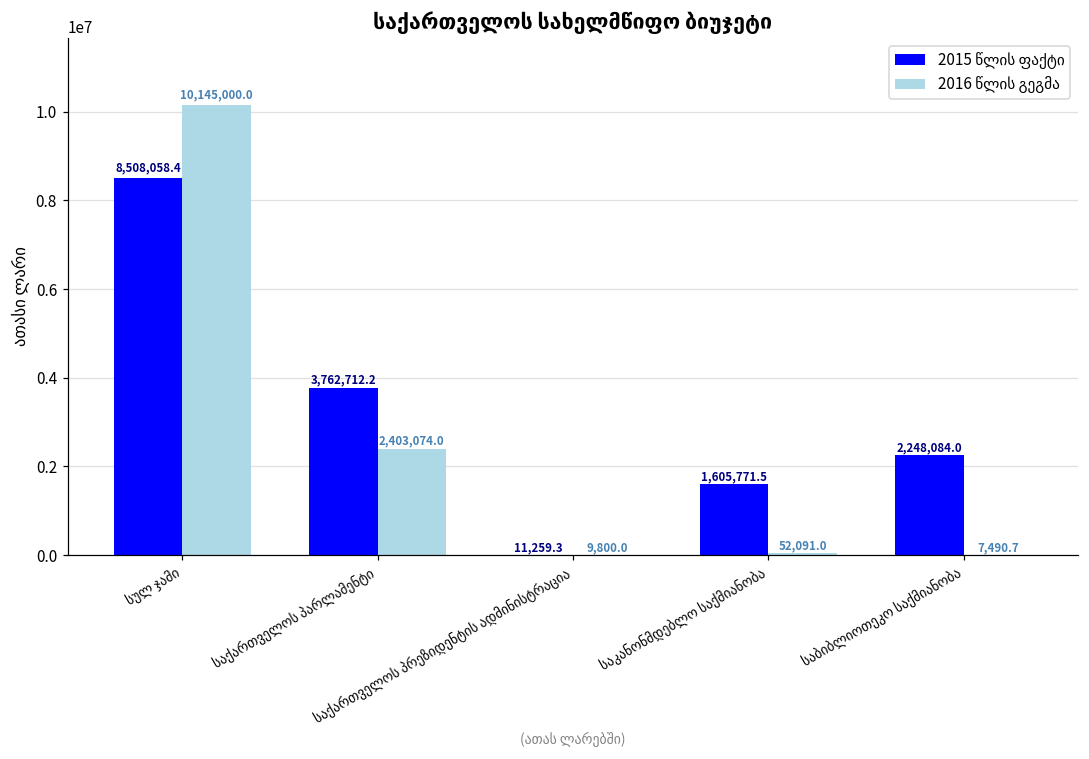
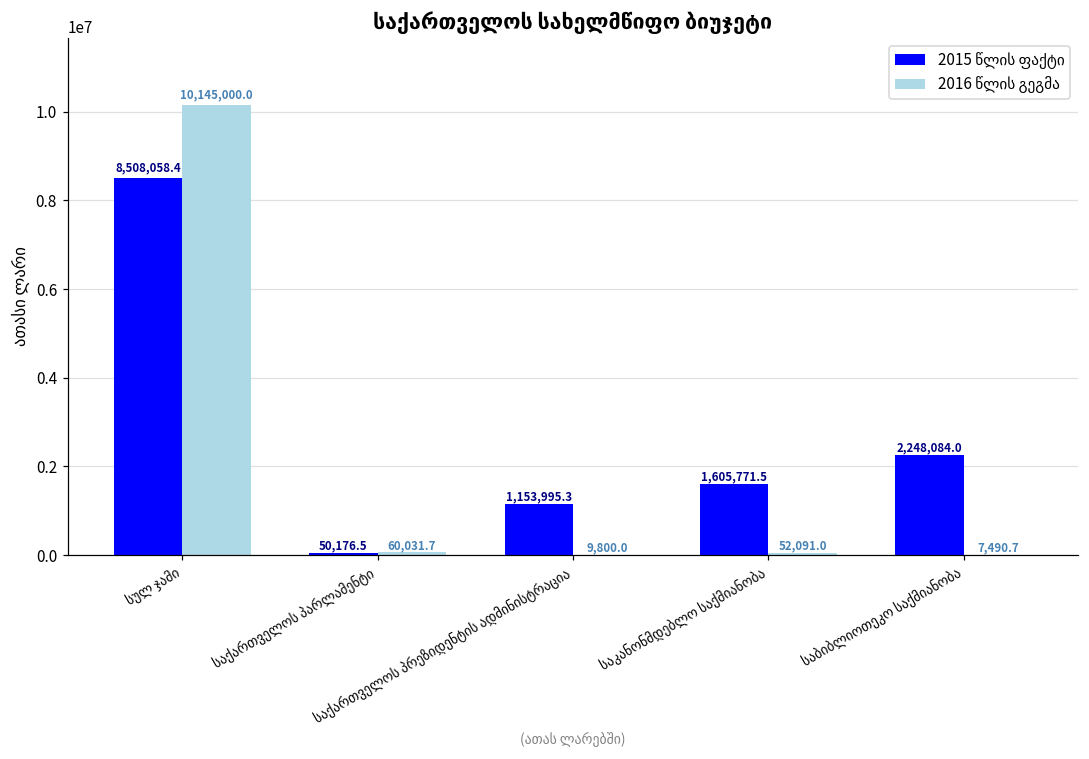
  {
    "2015 წლის ფაქტი": {
      "სულ ჯამი": "8,508,058.4",
-     "საქართველოს პარლამენტი": "3,762,712.2",
-     "საქართველოს პრეზიდენტის ადმინისტრაცია": "11,259.3",
+     "საქართველოს პარლამენტი": "50,176.5",
+     "საქართველოს პრეზიდენტის ადმინისტრაცია": "1,153,995.3",
      "საკანონმდებლო საქმიანობა": "1,605,771.5",
      "საბიბლიოთეკო საქმიანობა": "2,248,084.0"
    },
    "2016 წლის გეგმა": {
      "სულ ჯამი": "10,145,000.0",
-     "საქართველოს პარლამენტი": "2,403,074.0",
+     "საქართველოს პარლამენტი": "60,031.7",
      "საქართველოს პრეზიდენტის ადმინისტრაცია": "9,800.0",
      "საკანონმდებლო საქმიანობა": "52,091.0",
      "საბიბლიოთეკო საქმიანობა": "7,490.7"
    }
  }
